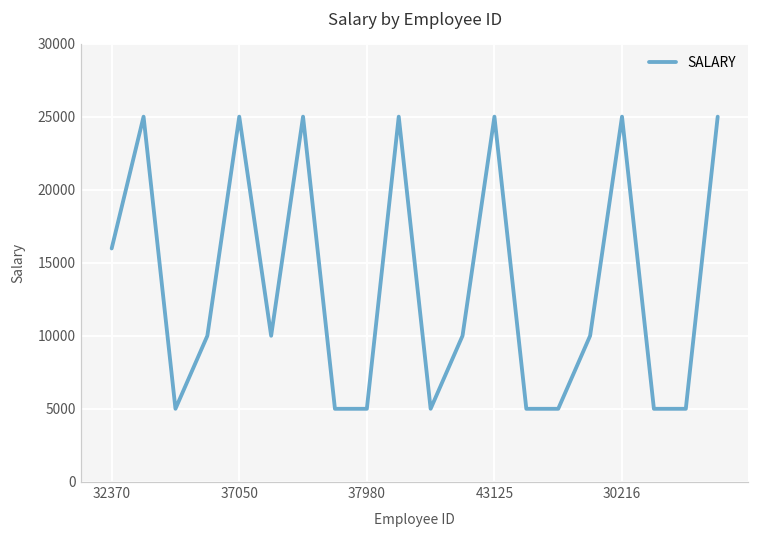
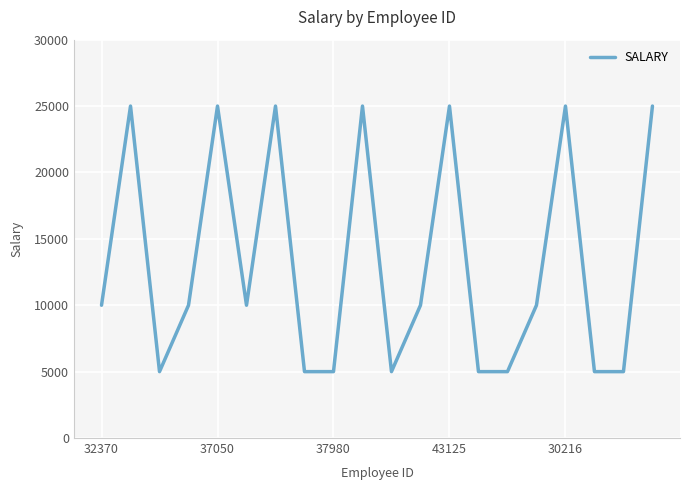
  {
-   "32370": 16000,
+   "32370": 10000,
    "37980": 5000,
    "43125": 25000
  }
